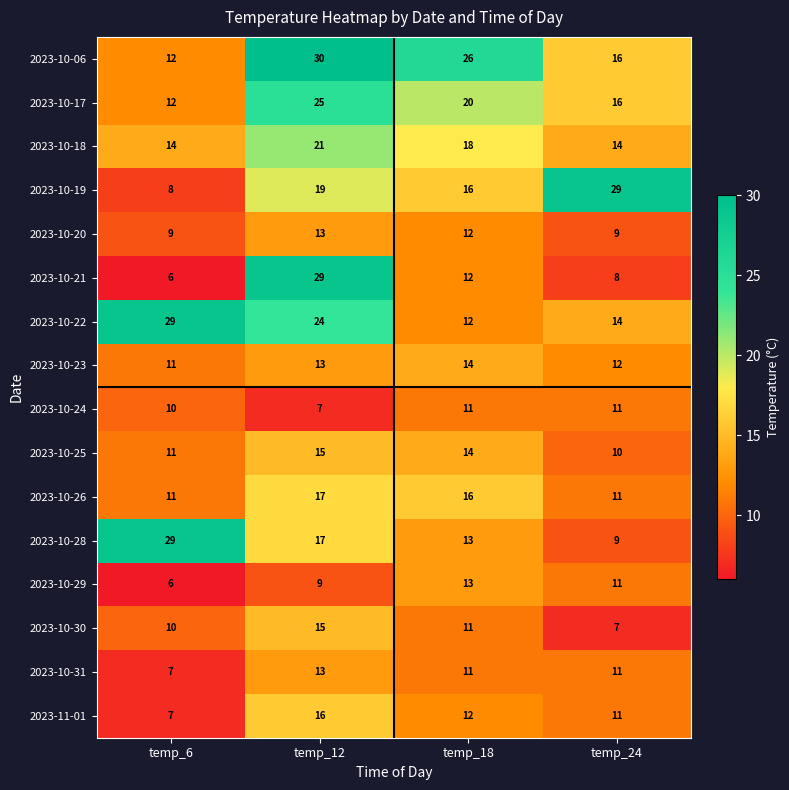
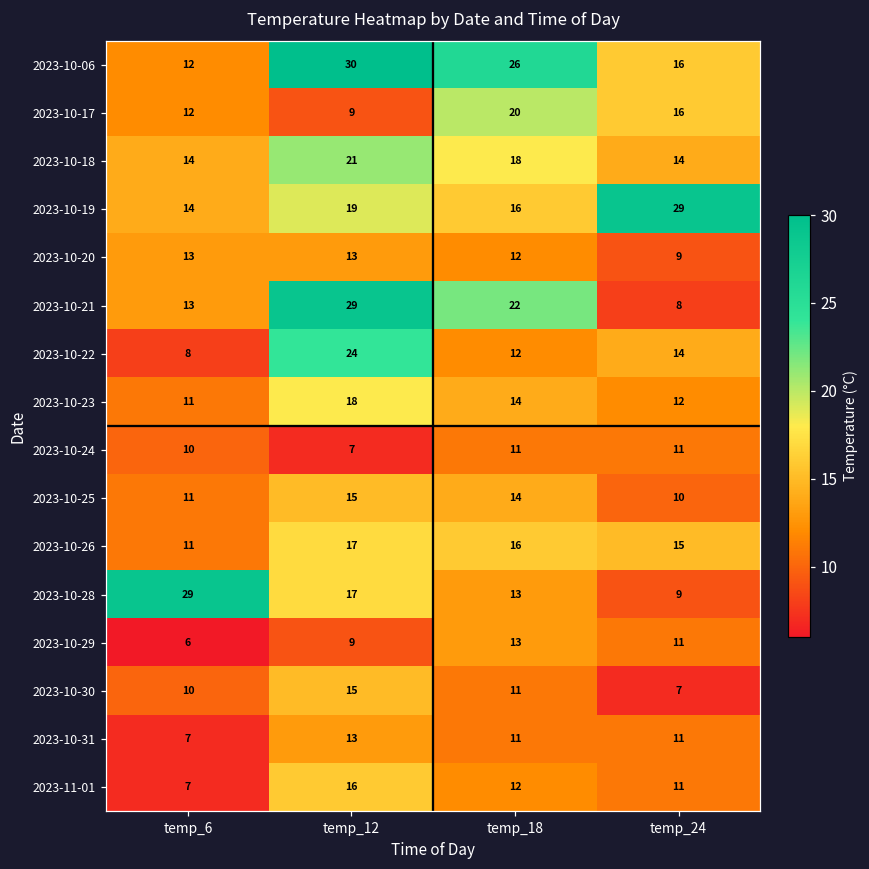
  {
    "2023-10-06": {
      "temp_6": 12,
      "temp_12": 30,
      "temp_18": 26,
      "temp_24": 16
    },
    "2023-10-17": {
      "temp_6": 12,
-     "temp_12": 25,
+     "temp_12": 9,
      "temp_18": 20,
      "temp_24": 16
    },
    "2023-10-18": {
      "temp_6": 14,
      "temp_12": 21,
      "temp_18": 18,
      "temp_24": 14
    },
    "2023-10-19": {
-     "temp_6": 8,
+     "temp_6": 14,
      "temp_12": 19,
      "temp_18": 16,
      "temp_24": 29
    },
    "2023-10-20": {
-     "temp_6": 9,
+     "temp_6": 13,
      "temp_12": 13,
      "temp_18": 12,
      "temp_24": 9
    },
    "2023-10-21": {
-     "temp_6": 6,
+     "temp_6": 13,
      "temp_12": 29,
-     "temp_18": 12,
+     "temp_18": 22,
      "temp_24": 8
    },
    "2023-10-22": {
-     "temp_6": 29,
+     "temp_6": 8,
      "temp_12": 24,
      "temp_18": 12,
      "temp_24": 14
    },
    "2023-10-23": {
      "temp_6": 11,
-     "temp_12": 13,
+     "temp_12": 18,
      "temp_18": 14,
      "temp_24": 12
    },
    "2023-10-24": {
      "temp_6": 10,
      "temp_12": 7,
      "temp_18": 11,
      "temp_24": 11
    },
    "2023-10-25": {
      "temp_6": 11,
      "temp_12": 15,
      "temp_18": 14,
      "temp_24": 10
    },
    "2023-10-26": {
      "temp_6": 11,
      "temp_12": 17,
      "temp_18": 16,
-     "temp_24": 11
+     "temp_24": 15
    },
    "2023-10-28": {
      "temp_6": 29,
      "temp_12": 17,
      "temp_18": 13,
      "temp_24": 9
    },
    "2023-10-29": {
      "temp_6": 6,
      "temp_12": 9,
      "temp_18": 13,
      "temp_24": 11
    },
    "2023-10-30": {
      "temp_6": 10,
      "temp_12": 15,
      "temp_18": 11,
      "temp_24": 7
    },
    "2023-10-31": {
      "temp_6": 7,
      "temp_12": 13,
      "temp_18": 11,
      "temp_24": 11
    },
    "2023-11-01": {
      "temp_6": 7,
      "temp_12": 16,
      "temp_18": 12,
      "temp_24": 11
    }
  }
